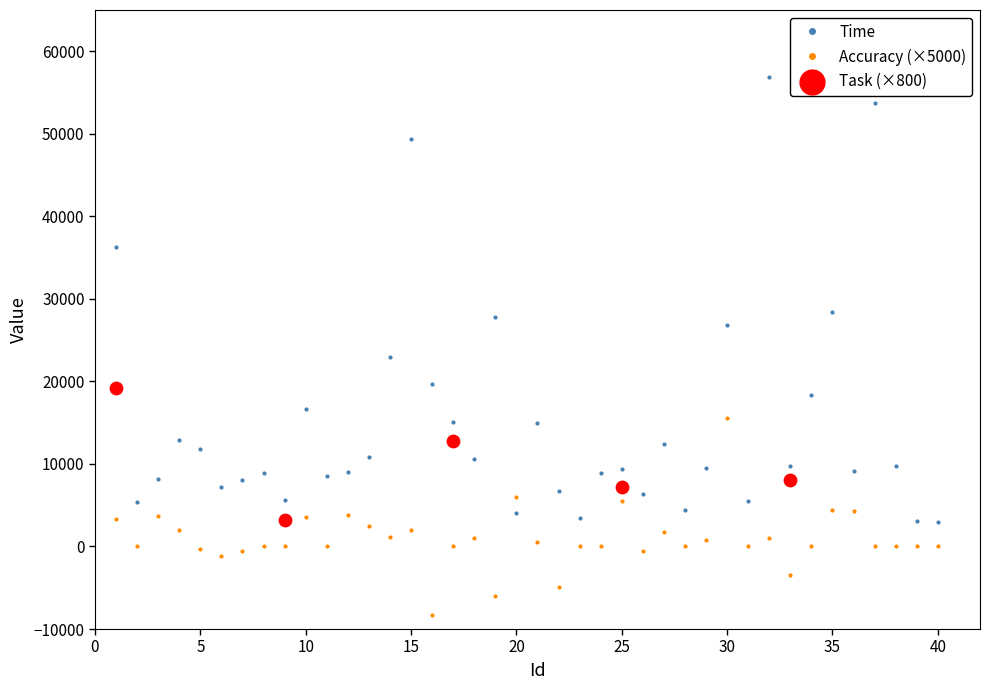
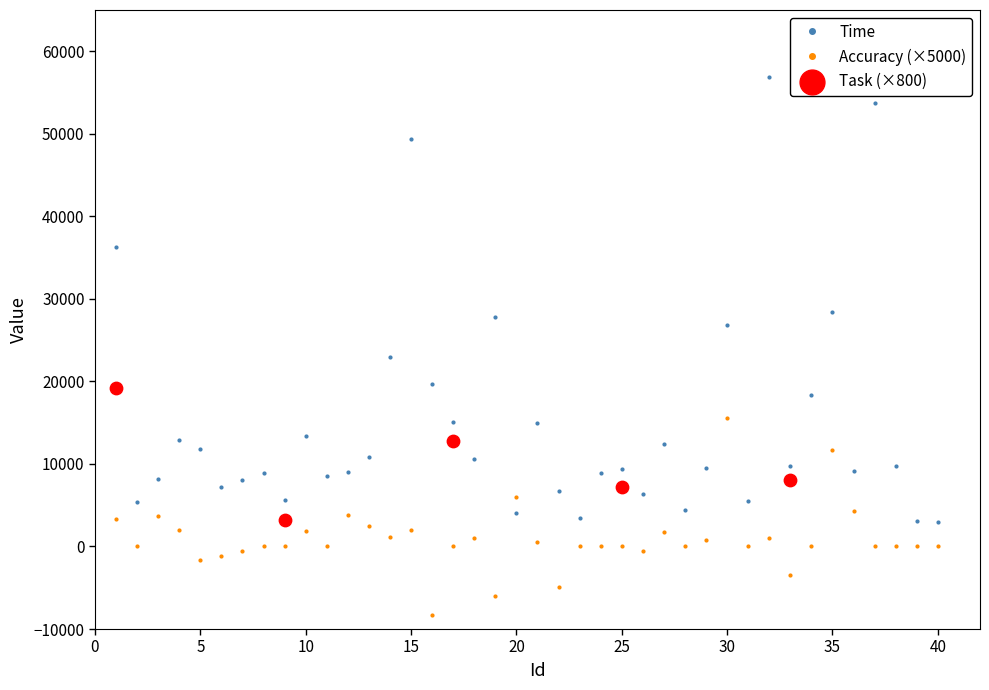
  {
    "Time": {
      "5": 12000,
-     "10": 17000,
+     "10": 13000,
      "15": 49000,
      "20": 4000,
      "25": 9000,
      "30": 27000,
      "35": 28000,
      "40": 3000
    },
    "Accuracy (×5000)": {
-     "5": 0,
-     "10": 4000,
+     "5": -2000,
+     "10": 2000,
      "15": 2000,
      "20": 6000,
-     "25": 6000,
+     "25": 0,
      "30": 16000,
-     "35": 4000,
+     "35": 12000,
      "40": 0
    }
  }
